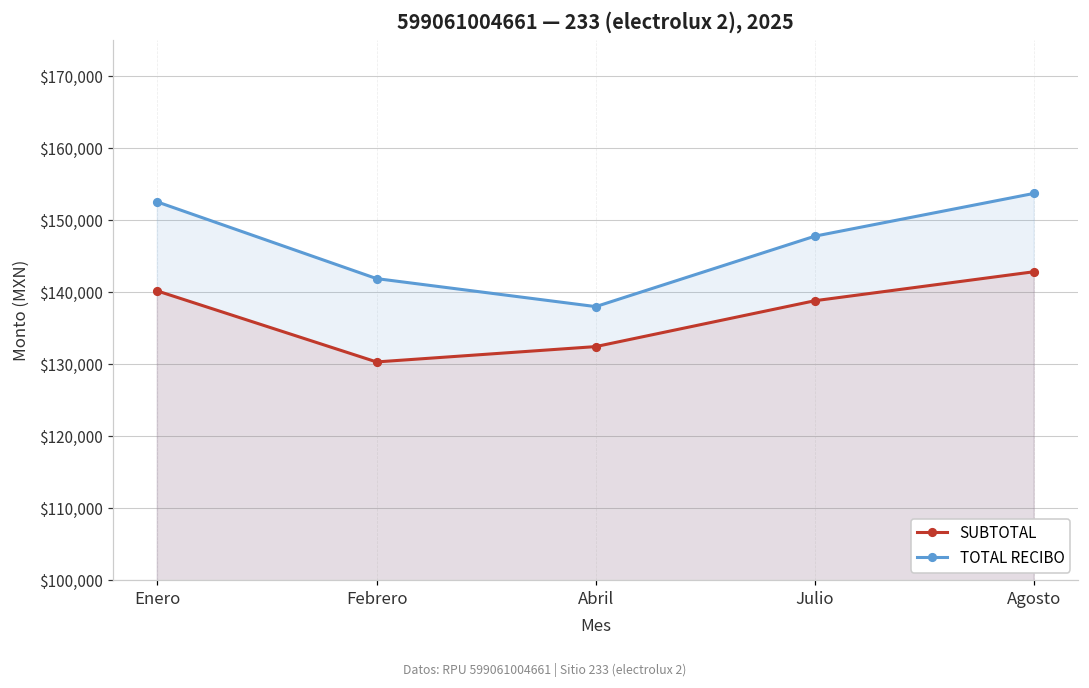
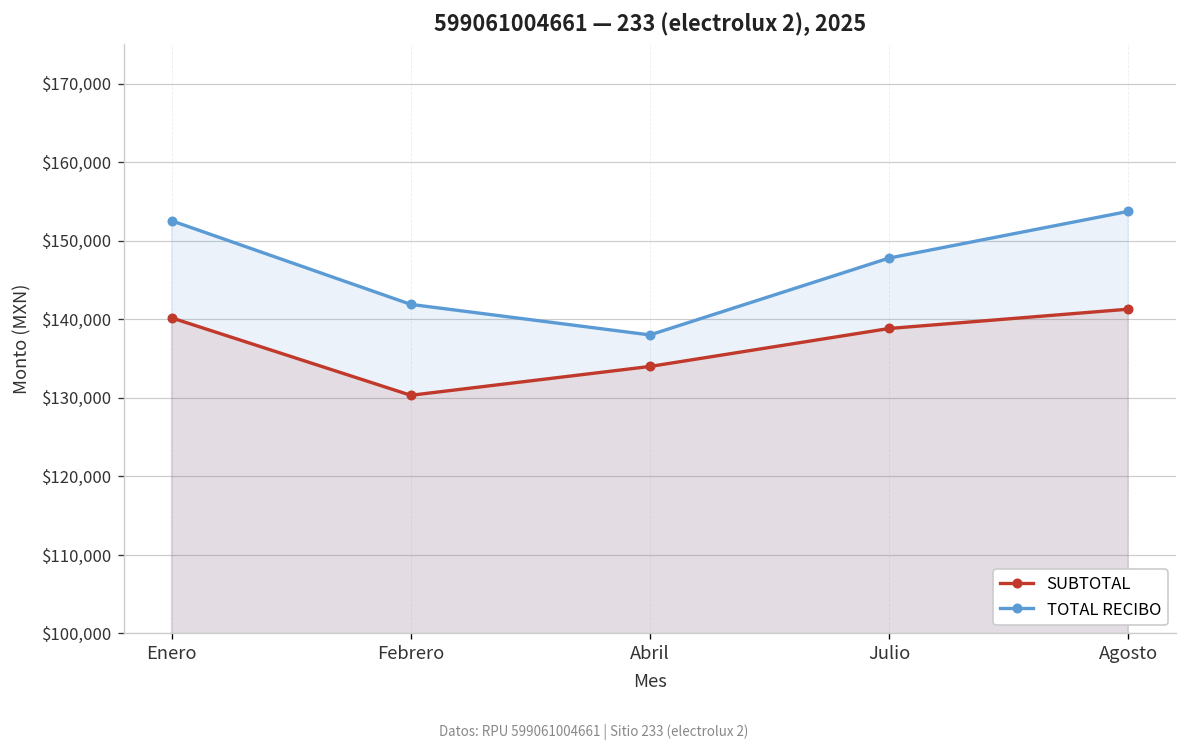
  {
    "SUBTOTAL": {
      "Enero": "$140,000",
      "Febrero": "$130,000",
-     "Abril": "$132,000",
+     "Abril": "$134,000",
      "Julio": "$139,000",
-     "Agosto": "$143,000"
+     "Agosto": "$141,000"
    },
    "TOTAL RECIBO": {
      "Enero": "$153,000",
      "Febrero": "$142,000",
      "Abril": "$138,000",
      "Julio": "$148,000",
      "Agosto": "$154,000"
    }
  }
